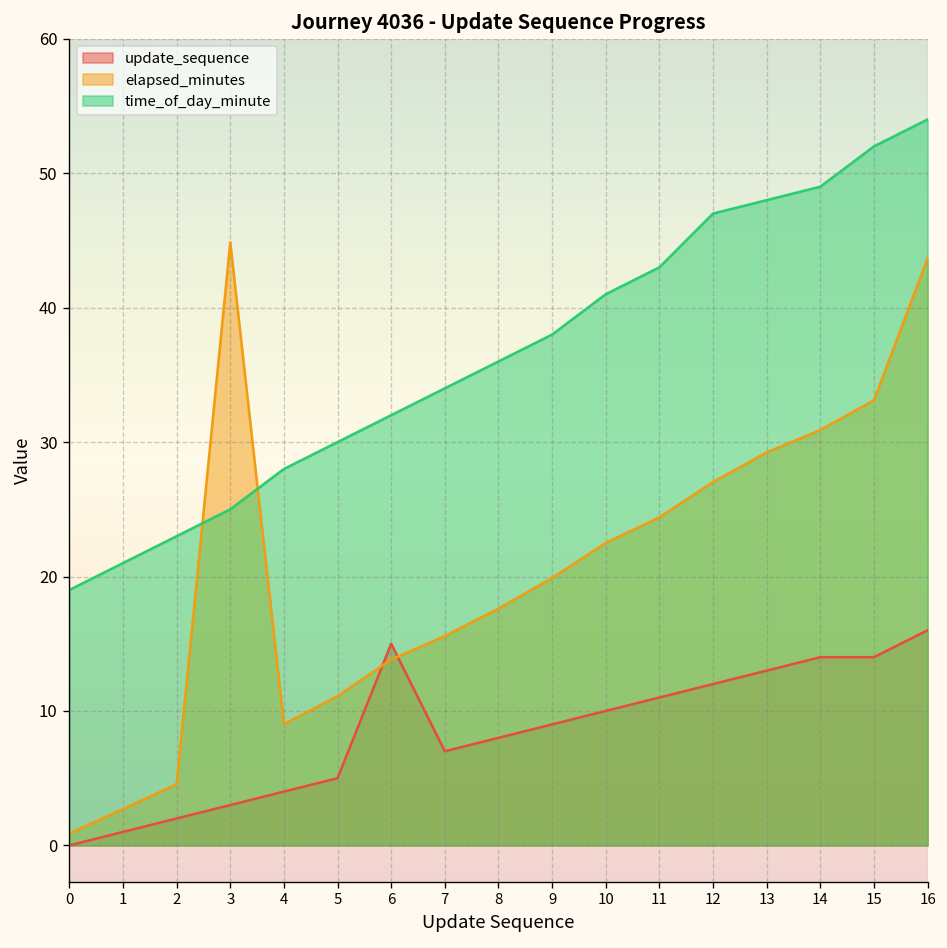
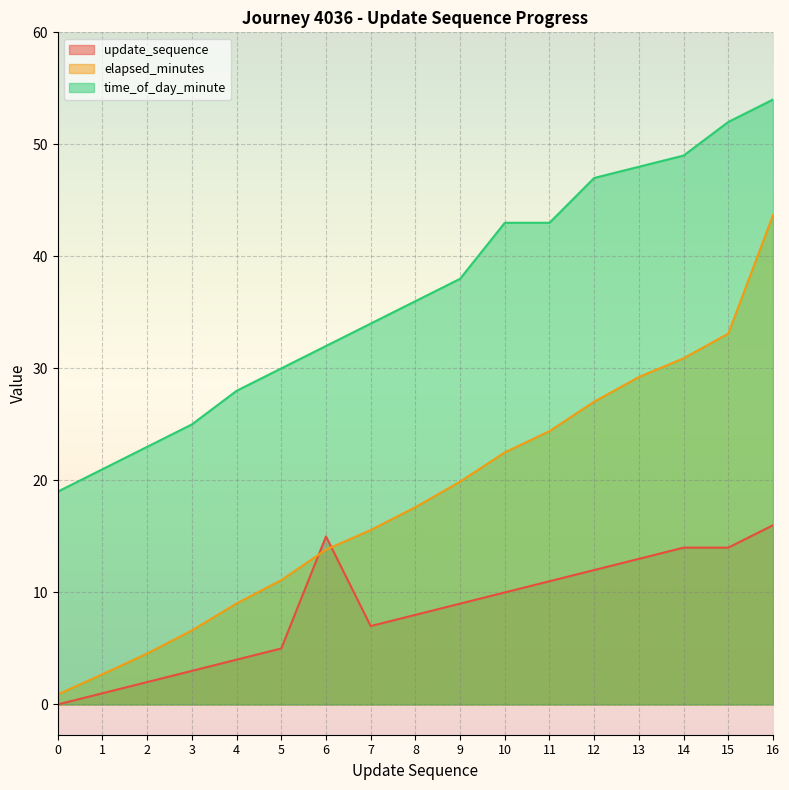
  {
    "update_sequence": {
      "0": 0.0,
      "1": 1.0,
      "2": 2.0,
      "3": 3.0,
      "4": 4.0,
      "5": 5.0,
      "6": 15.0,
      "7": 7.0,
      "8": 8.0,
      "9": 9.0,
      "10": 10.0,
      "11": 11.0,
      "12": 12.0,
      "13": 13.0,
      "14": 14.0,
      "15": 14.0,
      "16": 16.0
    },
    "elapsed_minutes": {
      "0": 0.9,
      "1": 2.7,
      "2": 4.6,
-     "3": 44.9,
+     "3": 6.6,
      "4": 9.0,
      "5": 11.1,
      "6": 13.8,
      "7": 15.6,
      "8": 17.6,
      "9": 19.9,
      "10": 22.5,
      "11": 24.4,
      "12": 27.0,
      "13": 29.2,
      "14": 30.9,
      "15": 33.1,
      "16": 43.7
    },
    "time_of_day_minute": {
      "0": 19,
      "1": 21,
      "2": 23,
      "3": 25,
      "4": 28,
      "5": 30,
      "6": 32,
      "7": 34,
      "8": 36,
      "9": 38,
-     "10": 41,
+     "10": 43,
      "11": 43,
      "12": 47,
      "13": 48,
      "14": 49,
      "15": 52,
      "16": 54
    }
  }
